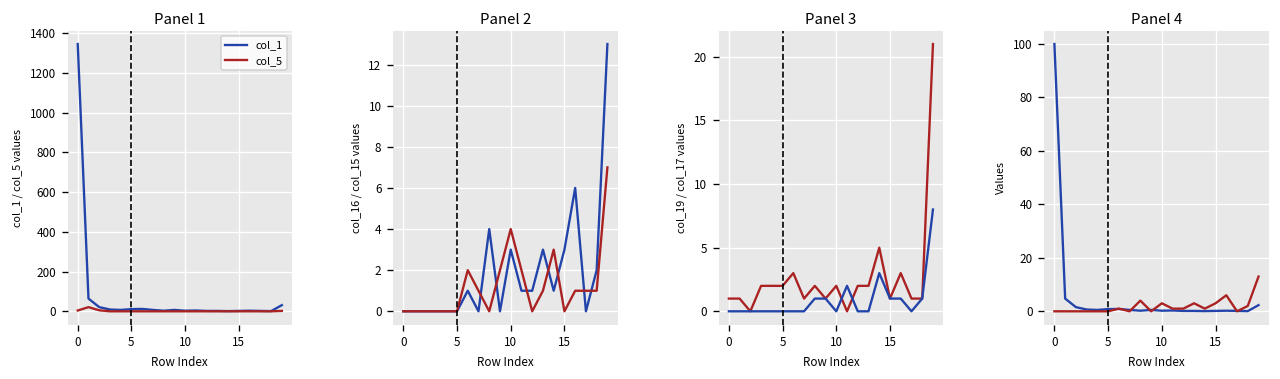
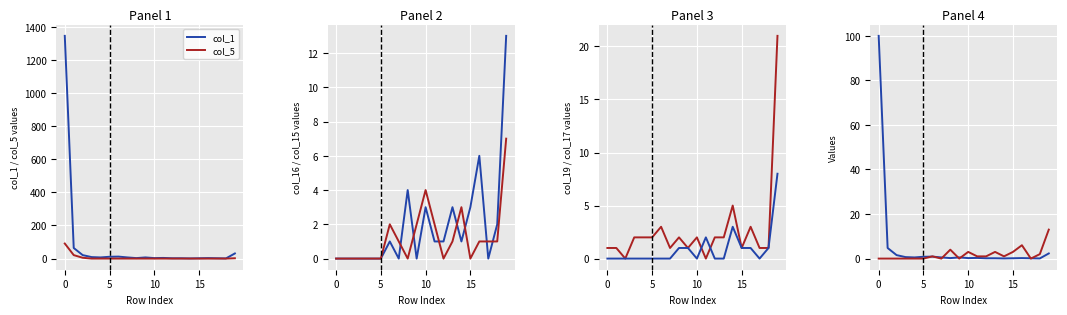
  {
    "Panel 1": {
      "col_1": {
        "0": 1350
      },
      "col_5": {
-       "0": 0
+       "0": 90
      }
    }
  }
